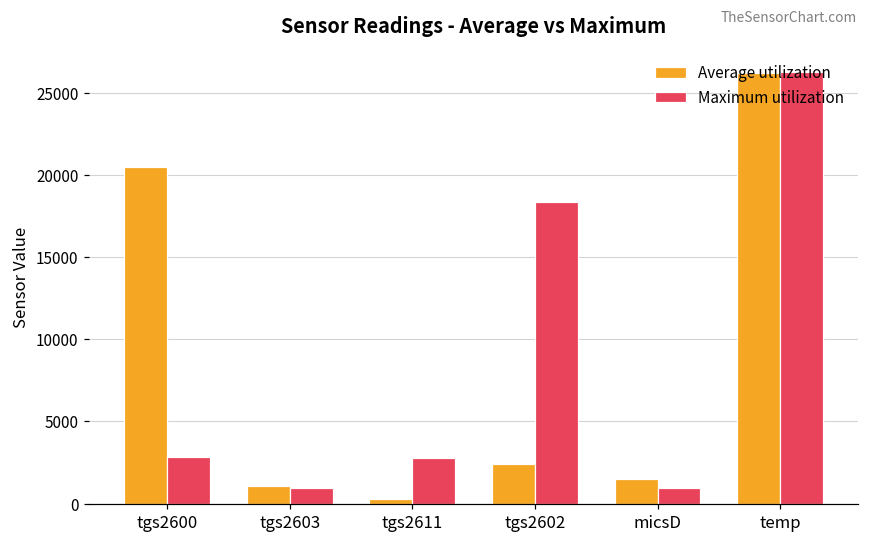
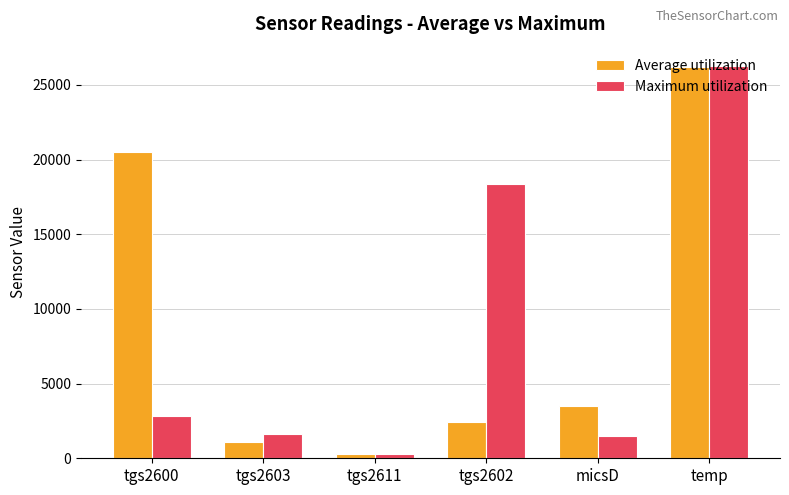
  {
    "Average utilization": {
      "tgs2600": 20500,
      "tgs2603": 1100,
      "tgs2611": 300,
      "tgs2602": 2400,
-     "micsD": 1500,
+     "micsD": 3500,
      "temp": 26200
    },
    "Maximum utilization": {
      "tgs2600": 2800,
-     "tgs2603": 900,
-     "tgs2611": 2800,
+     "tgs2603": 1600,
+     "tgs2611": 300,
      "tgs2602": 18400,
-     "micsD": 900,
+     "micsD": 1500,
      "temp": 26200
    }
  }
